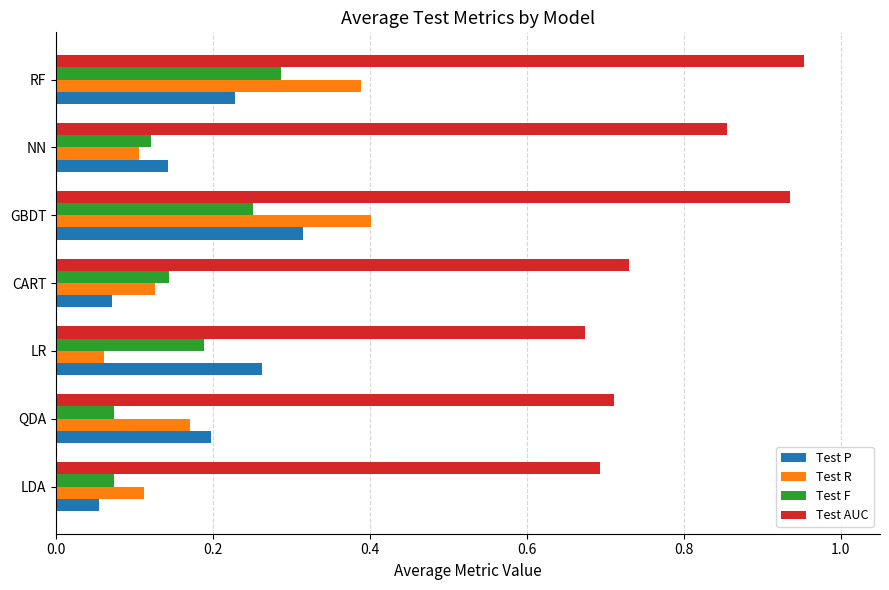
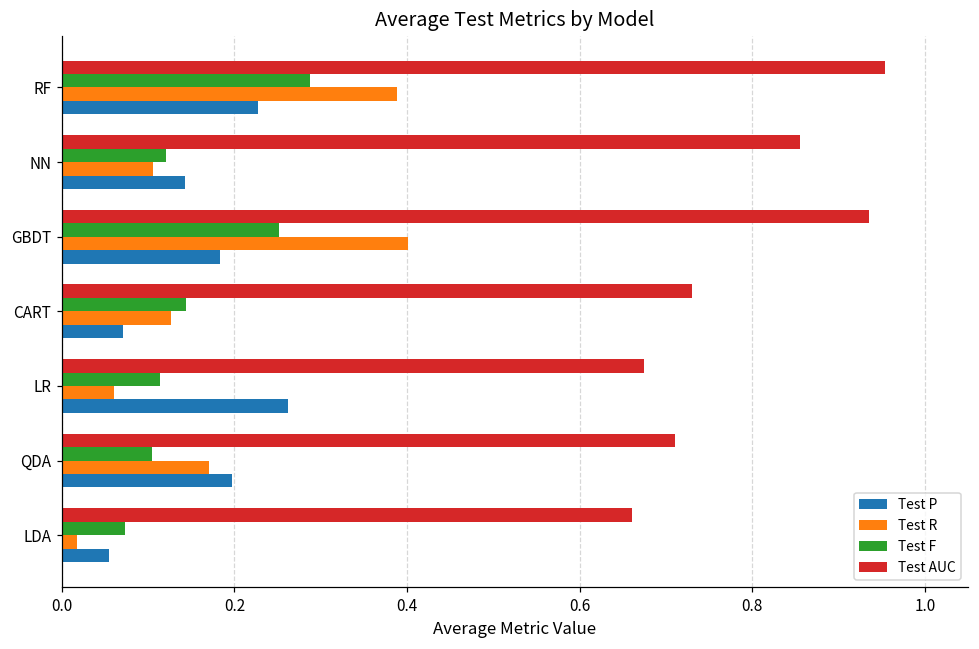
  {
    "Test P": {
      "RF": 0.23,
      "NN": 0.14,
-     "GBDT": 0.31,
+     "GBDT": 0.18,
      "CART": 0.07,
      "LR": 0.26,
      "QDA": 0.20,
      "LDA": 0.05
    },
    "Test R": {
      "RF": 0.39,
      "NN": 0.11,
      "GBDT": 0.40,
      "CART": 0.13,
      "LR": 0.06,
      "QDA": 0.17,
-     "LDA": 0.11
+     "LDA": 0.02
    },
    "Test F": {
      "RF": 0.29,
      "NN": 0.12,
      "GBDT": 0.25,
      "CART": 0.14,
-     "LR": 0.19,
-     "QDA": 0.07,
+     "LR": 0.11,
+     "QDA": 0.11,
      "LDA": 0.07
    },
    "Test AUC": {
      "RF": 0.95,
      "NN": 0.86,
      "GBDT": 0.93,
      "CART": 0.73,
      "LR": 0.67,
      "QDA": 0.71,
-     "LDA": 0.69
+     "LDA": 0.66
    }
  }
